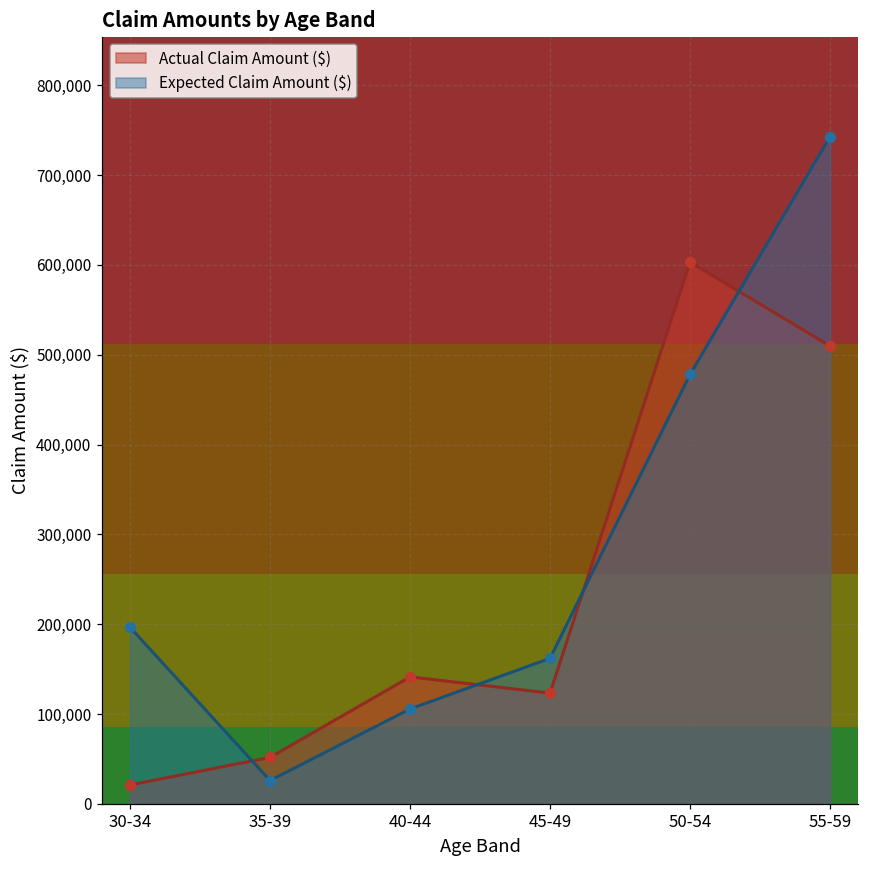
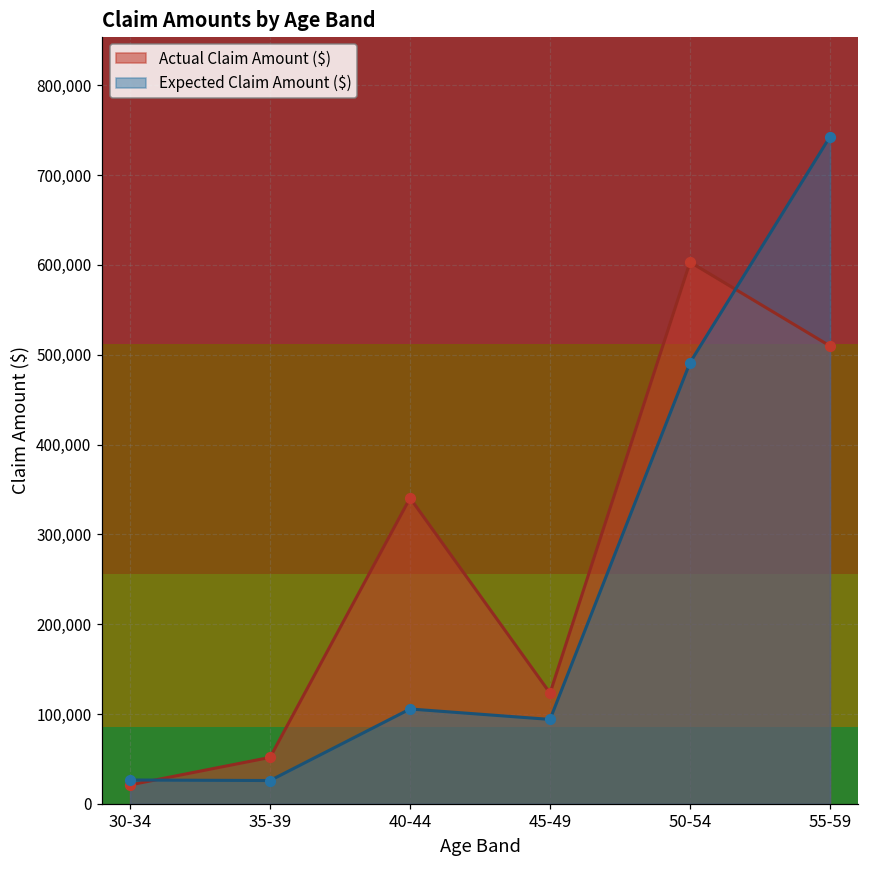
  {
    "Actual Claim Amount ($)": {
      "30-34": "20,000",
      "35-39": "50,000",
-     "40-44": "140,000",
+     "40-44": "340,000",
      "45-49": "120,000",
      "50-54": "600,000",
      "55-59": "510,000"
    },
    "Expected Claim Amount ($)": {
-     "30-34": "200,000",
+     "30-34": "30,000",
      "35-39": "30,000",
      "40-44": "110,000",
-     "45-49": "160,000",
-     "50-54": "480,000",
+     "45-49": "90,000",
+     "50-54": "490,000",
      "55-59": "740,000"
    }
  }
